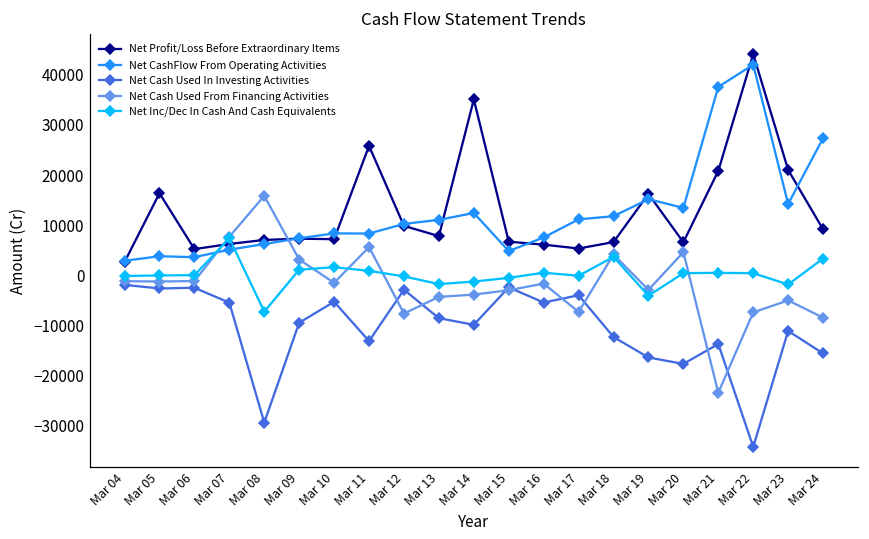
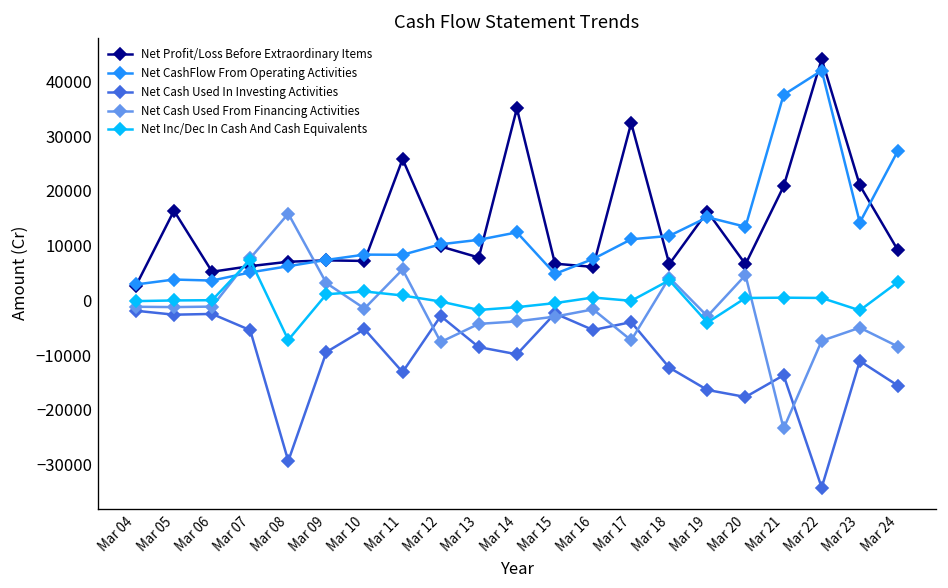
  {
    "Net Profit/Loss Before Extraordinary Items": {
      "Mar 05": 16000,
      "Mar 06": 5000,
      "Mar 07": 6000,
      "Mar 08": 7000,
      "Mar 10": 7000,
      "Mar 11": 26000,
      "Mar 13": 8000,
      "Mar 14": 35000,
      "Mar 15": 7000,
      "Mar 16": 6000,
-     "Mar 17": 5000,
+     "Mar 17": 32000,
      "Mar 18": 7000,
      "Mar 19": 16000,
      "Mar 20": 7000,
      "Mar 21": 21000,
      "Mar 22": 44000,
      "Mar 23": 21000,
      "Mar 24": 9000
    }
  }
